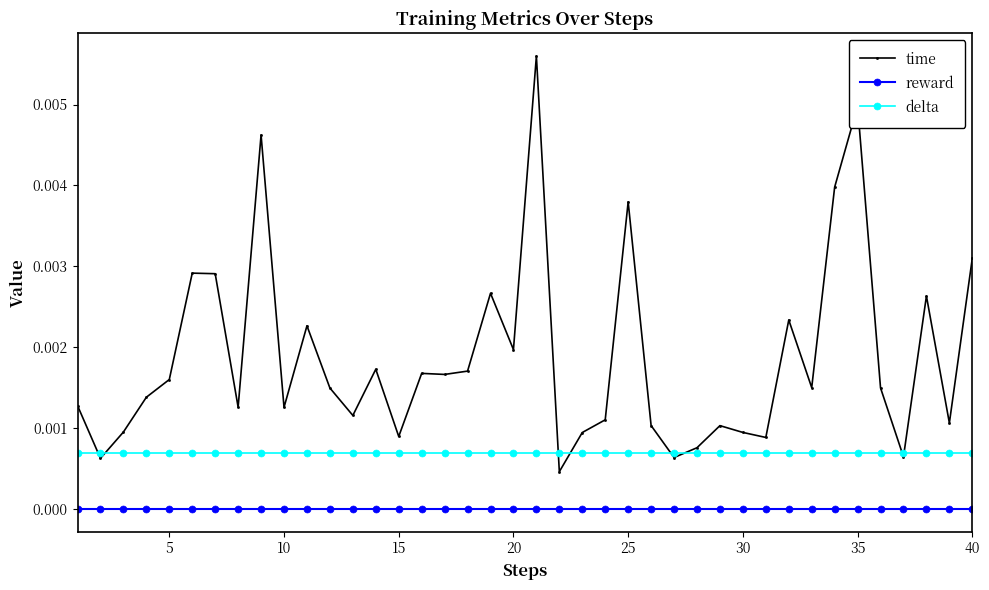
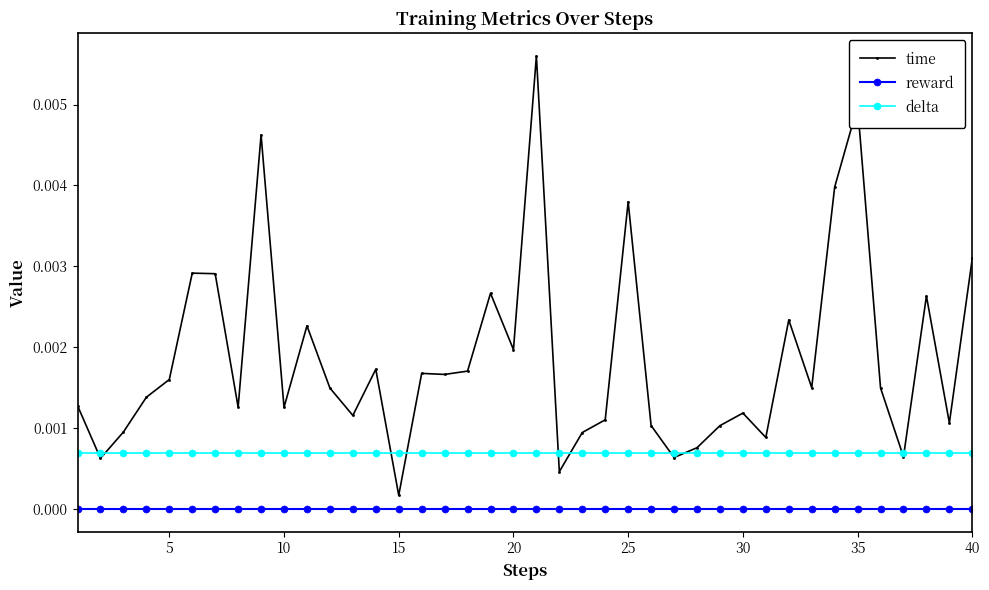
  {
    "time": {
      "5": 0.0016,
      "10": 0.0013,
-     "15": 0.0009,
+     "15": 0.0002,
      "20": 0.0020,
      "25": 0.0038,
-     "30": 0.0009,
+     "30": 0.0012,
      "40": 0.0031
    },
    "reward": {
      "5": 0.0000,
      "10": 0.0000,
      "15": 0.0000,
      "20": 0.0000,
      "25": 0.0000,
      "30": 0.0000,
      "35": 0.0000,
      "40": 0.0000
    },
    "delta": {
      "5": 0.0007,
      "10": 0.0007,
      "15": 0.0007,
      "20": 0.0007,
      "25": 0.0007,
      "30": 0.0007,
      "35": 0.0007,
      "40": 0.0007
    }
  }
